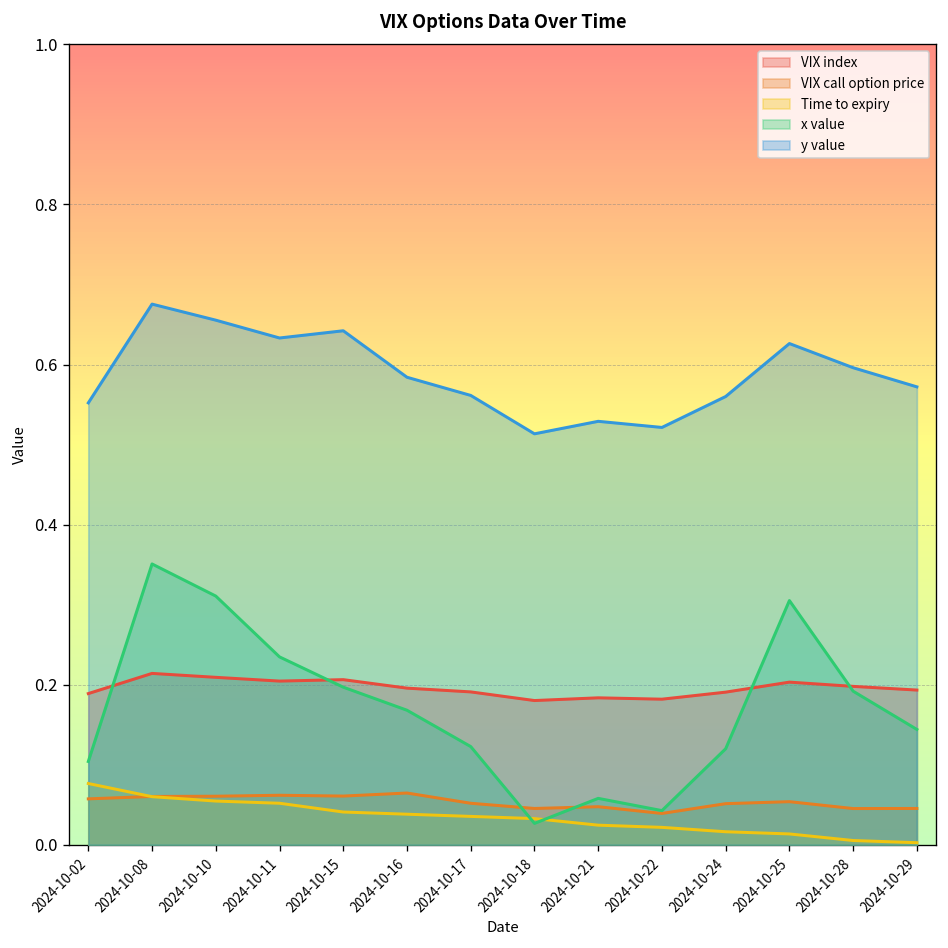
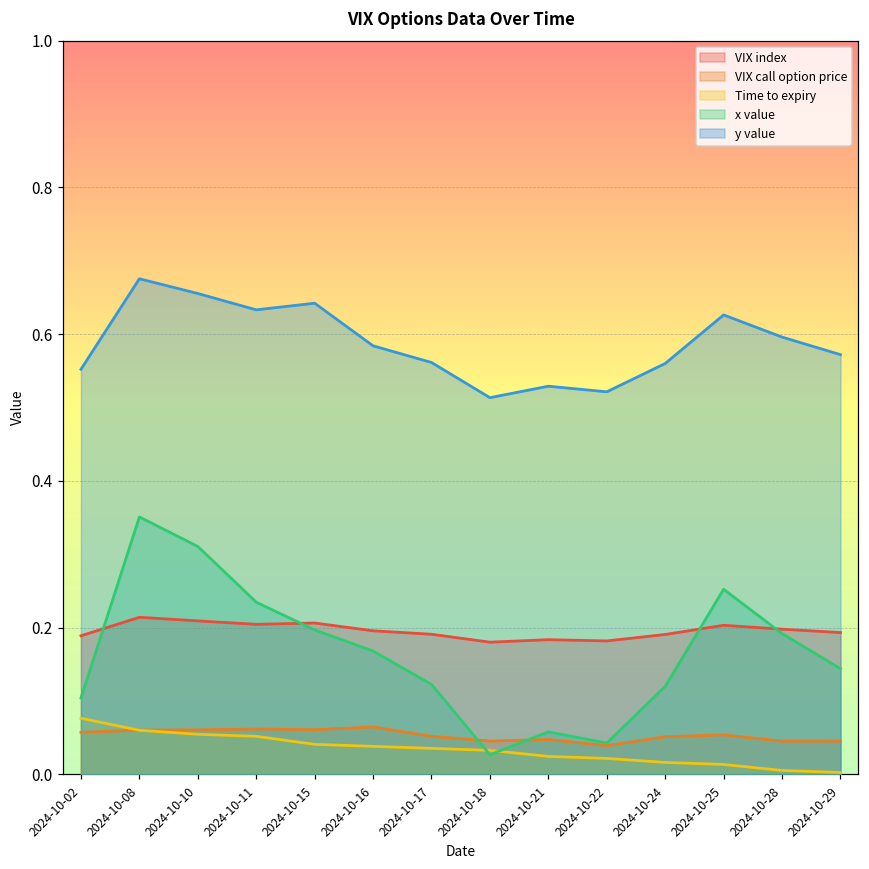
  {
    "x value": {
      "2024-10-02": 0.10,
      "2024-10-08": 0.35,
      "2024-10-10": 0.31,
      "2024-10-11": 0.23,
      "2024-10-15": 0.20,
      "2024-10-16": 0.17,
      "2024-10-17": 0.12,
      "2024-10-18": 0.03,
      "2024-10-21": 0.06,
      "2024-10-24": 0.12,
-     "2024-10-25": 0.31,
+     "2024-10-25": 0.25,
      "2024-10-28": 0.19,
      "2024-10-29": 0.14
    },
    "y value": {
      "2024-10-02": 0.55,
      "2024-10-08": 0.68,
      "2024-10-10": 0.66,
      "2024-10-11": 0.63,
      "2024-10-15": 0.64,
      "2024-10-16": 0.58,
      "2024-10-17": 0.56,
      "2024-10-18": 0.51,
      "2024-10-21": 0.53,
      "2024-10-22": 0.52,
      "2024-10-24": 0.56,
      "2024-10-25": 0.63,
      "2024-10-28": 0.60,
      "2024-10-29": 0.57
    }
  }
